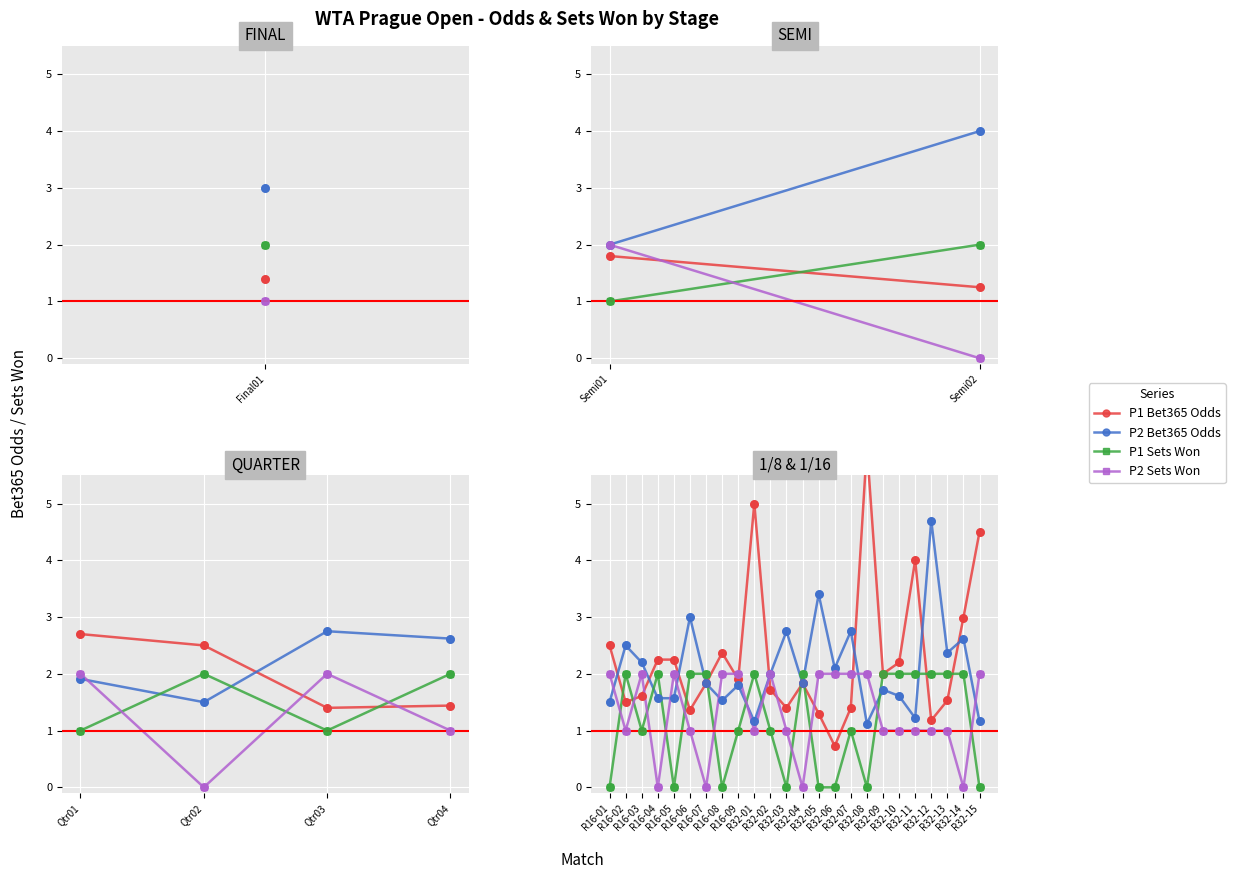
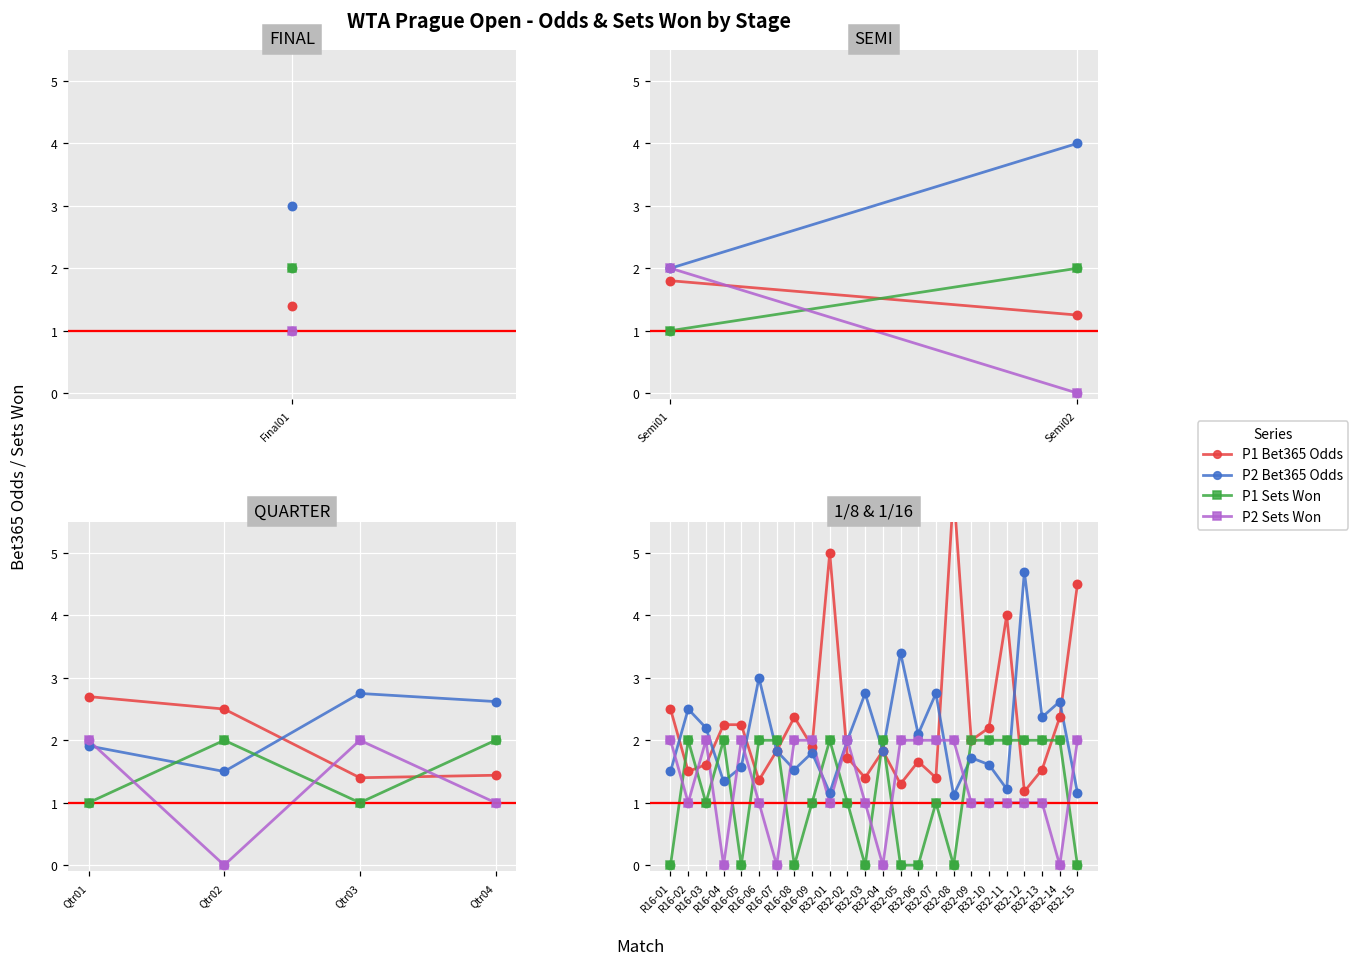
  {
    "FINAL": {
      "P1 Bet365 Odds": {
        "Final01": 1.4
      },
      "P2 Bet365 Odds": {
        "Final01": 3.0
      },
      "P1 Sets Won": {
        "Final01": 2.0
      },
      "P2 Sets Won": {
        "Final01": 1.0
      }
    },
    "SEMI": {
      "P1 Bet365 Odds": {
        "Semi01": 1.8,
        "Semi02": 1.3
      },
      "P2 Bet365 Odds": {
        "Semi02": 4.0
      },
      "P1 Sets Won": {
        "Semi01": 1.0,
        "Semi02": 2.0
      },
      "P2 Sets Won": {
        "Semi02": 0.0
      }
    },
    "QUARTER": {
      "P1 Bet365 Odds": {
        "Qtr01": 2.7,
        "Qtr02": 2.5,
        "Qtr03": 1.4,
        "Qtr04": 1.4
      },
      "P2 Bet365 Odds": {
        "Qtr01": 1.9,
        "Qtr02": 1.5,
        "Qtr03": 2.8,
        "Qtr04": 2.6
      },
      "P1 Sets Won": {
        "Qtr01": 1.0,
        "Qtr02": 2.0,
        "Qtr03": 1.0,
        "Qtr04": 2.0
      },
      "P2 Sets Won": {
        "Qtr01": 2.0,
        "Qtr02": 0.0,
        "Qtr03": 2.0,
        "Qtr04": 1.0
      }
    },
    "1/8 & 1/16": {
      "P1 Bet365 Odds": {
        "R16-01": 2.5,
        "R16-02": 1.5,
        "R16-03": 1.6,
        "R16-04": 2.3,
        "R16-05": 2.3,
        "R16-06": 1.4,
        "R16-08": 2.4,
        "R16-09": 1.9,
        "R32-01": 5.0,
        "R32-02": 1.7,
        "R32-03": 1.4,
        "R32-05": 1.3,
-       "R32-06": 0.7,
+       "R32-06": 1.7,
        "R32-07": 1.4,
        "R32-10": 2.2,
        "R32-11": 4.0,
        "R32-12": 1.2,
        "R32-13": 1.5,
-       "R32-14": 3.0,
+       "R32-14": 2.4,
        "R32-15": 4.5
      },
      "P2 Bet365 Odds": {
        "R16-01": 1.5,
        "R16-02": 2.5,
        "R16-03": 2.2,
-       "R16-04": 1.6,
+       "R16-04": 1.3,
        "R16-05": 1.6,
        "R16-06": 3.0,
        "R16-08": 1.5,
        "R16-09": 1.8,
        "R32-01": 1.2,
        "R32-03": 2.8,
        "R32-05": 3.4,
        "R32-06": 2.1,
        "R32-07": 2.8,
        "R32-08": 1.1,
        "R32-09": 1.7,
        "R32-10": 1.6,
        "R32-11": 1.2,
        "R32-12": 4.7,
        "R32-13": 2.4,
        "R32-14": 2.6,
        "R32-15": 1.2
      },
      "P1 Sets Won": {
        "R16-01": 0.0,
        "R16-02": 2.0,
        "R16-03": 1.0,
        "R16-04": 2.0,
        "R16-05": 0.0,
        "R16-06": 2.0,
        "R16-07": 2.0,
        "R16-08": 0.0,
        "R16-09": 1.0,
        "R32-01": 2.0,
        "R32-02": 1.0,
        "R32-03": 0.0,
        "R32-04": 2.0,
        "R32-05": 0.0,
        "R32-06": 0.0,
        "R32-07": 1.0,
        "R32-08": 0.0,
        "R32-10": 2.0,
        "R32-11": 2.0,
        "R32-12": 2.0,
        "R32-13": 2.0,
        "R32-14": 2.0,
        "R32-15": 0.0
      },
      "P2 Sets Won": {
        "R16-01": 2.0,
        "R16-02": 1.0,
        "R16-03": 2.0,
        "R16-04": 0.0,
        "R16-05": 2.0,
        "R16-06": 1.0,
        "R16-07": 0.0,
        "R16-08": 2.0,
        "R16-09": 2.0,
        "R32-01": 1.0,
        "R32-03": 1.0,
        "R32-04": 0.0,
        "R32-05": 2.0,
        "R32-06": 2.0,
        "R32-07": 2.0,
        "R32-08": 2.0,
        "R32-09": 1.0,
        "R32-10": 1.0,
        "R32-11": 1.0,
        "R32-12": 1.0,
        "R32-13": 1.0,
        "R32-14": 0.0,
        "R32-15": 2.0
      }
    }
  }
